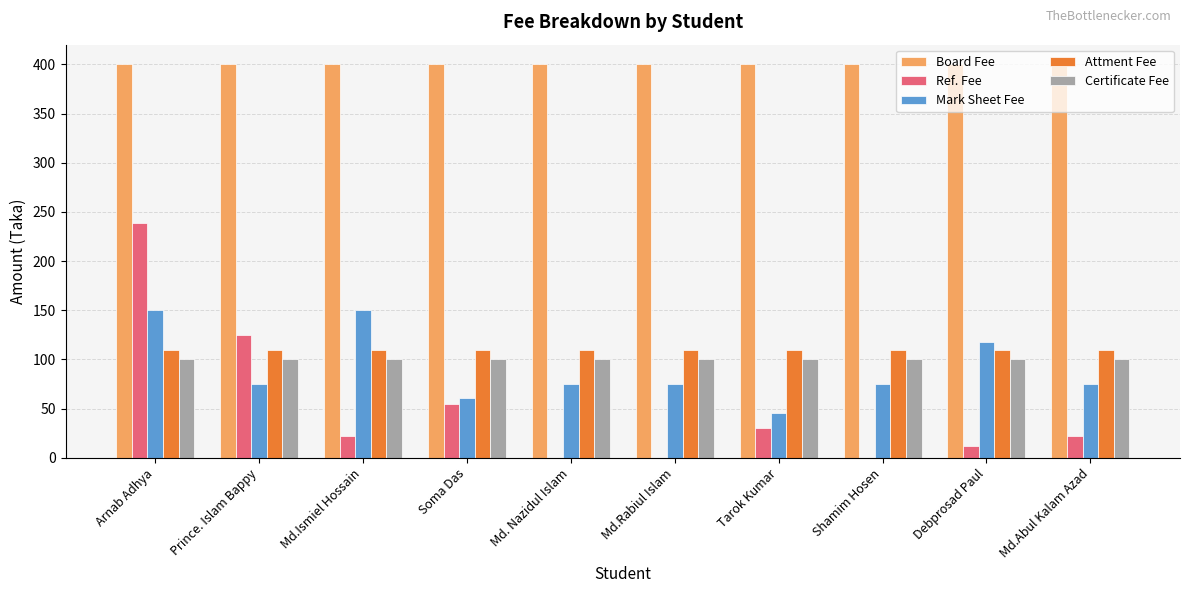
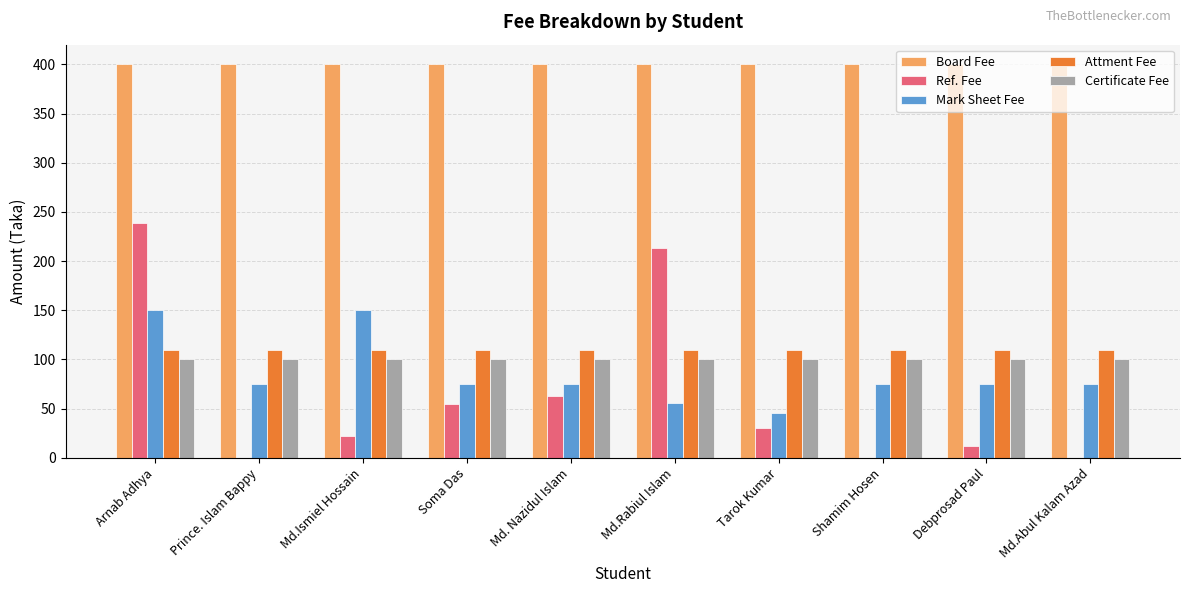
  {
    "Board Fee": {
      "Arnab Adhya": 400,
      "Prince. Islam Bappy": 400,
      "Md.Ismiel Hossain": 400,
      "Soma Das": 400,
      "Md. Nazidul Islam": 400,
      "Md.Rabiul Islam": 400,
      "Tarok Kumar": 400,
      "Shamim Hosen": 400
    },
    "Ref. Fee": {
      "Arnab Adhya": 240,
-     "Prince. Islam Bappy": 130,
+     "Prince. Islam Bappy": 0,
      "Md.Ismiel Hossain": 20,
      "Soma Das": 60,
-     "Md. Nazidul Islam": 0,
-     "Md.Rabiul Islam": 0,
+     "Md. Nazidul Islam": 60,
+     "Md.Rabiul Islam": 210,
      "Tarok Kumar": 30,
      "Shamim Hosen": 0,
      "Debprosad Paul": 10,
-     "Md.Abul Kalam Azad": 20
+     "Md.Abul Kalam Azad": 0
    },
    "Mark Sheet Fee": {
      "Arnab Adhya": 150,
      "Prince. Islam Bappy": 80,
      "Md.Ismiel Hossain": 150,
-     "Soma Das": 60,
+     "Soma Das": 80,
      "Md. Nazidul Islam": 80,
-     "Md.Rabiul Islam": 80,
+     "Md.Rabiul Islam": 60,
      "Tarok Kumar": 50,
      "Shamim Hosen": 80,
-     "Debprosad Paul": 120,
+     "Debprosad Paul": 80,
      "Md.Abul Kalam Azad": 80
    },
    "Attment Fee": {
      "Arnab Adhya": 110,
      "Prince. Islam Bappy": 110,
      "Md.Ismiel Hossain": 110,
      "Soma Das": 110,
      "Md. Nazidul Islam": 110,
      "Md.Rabiul Islam": 110,
      "Tarok Kumar": 110,
      "Shamim Hosen": 110,
      "Debprosad Paul": 110,
      "Md.Abul Kalam Azad": 110
    },
    "Certificate Fee": {
      "Arnab Adhya": 100,
      "Prince. Islam Bappy": 100,
      "Md.Ismiel Hossain": 100,
      "Soma Das": 100,
      "Md. Nazidul Islam": 100,
      "Md.Rabiul Islam": 100,
      "Tarok Kumar": 100,
      "Shamim Hosen": 100,
      "Debprosad Paul": 100,
      "Md.Abul Kalam Azad": 100
    }
  }
